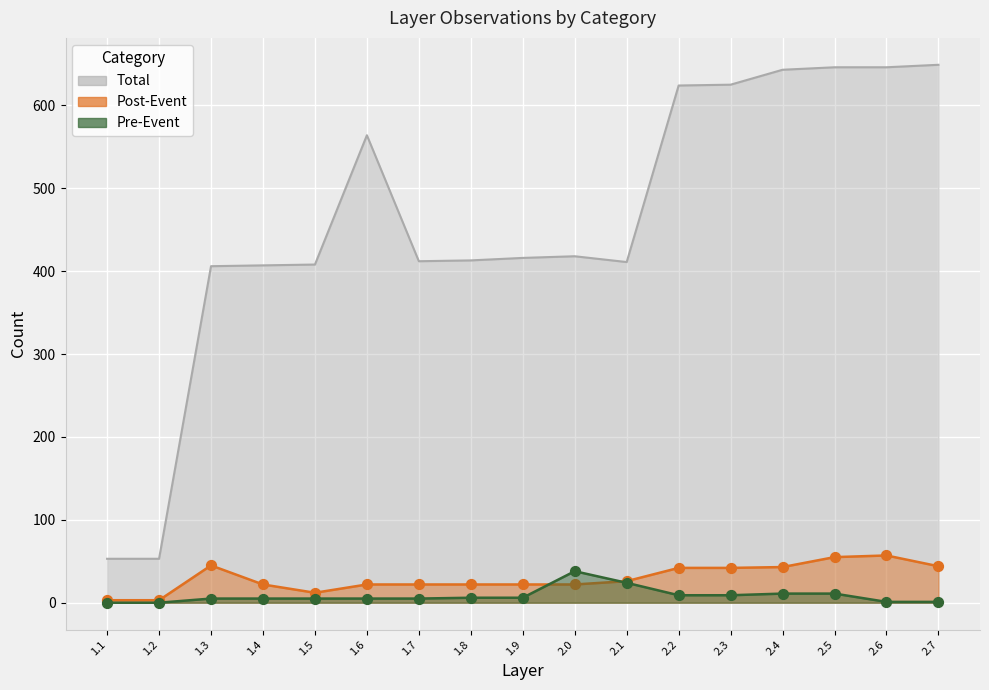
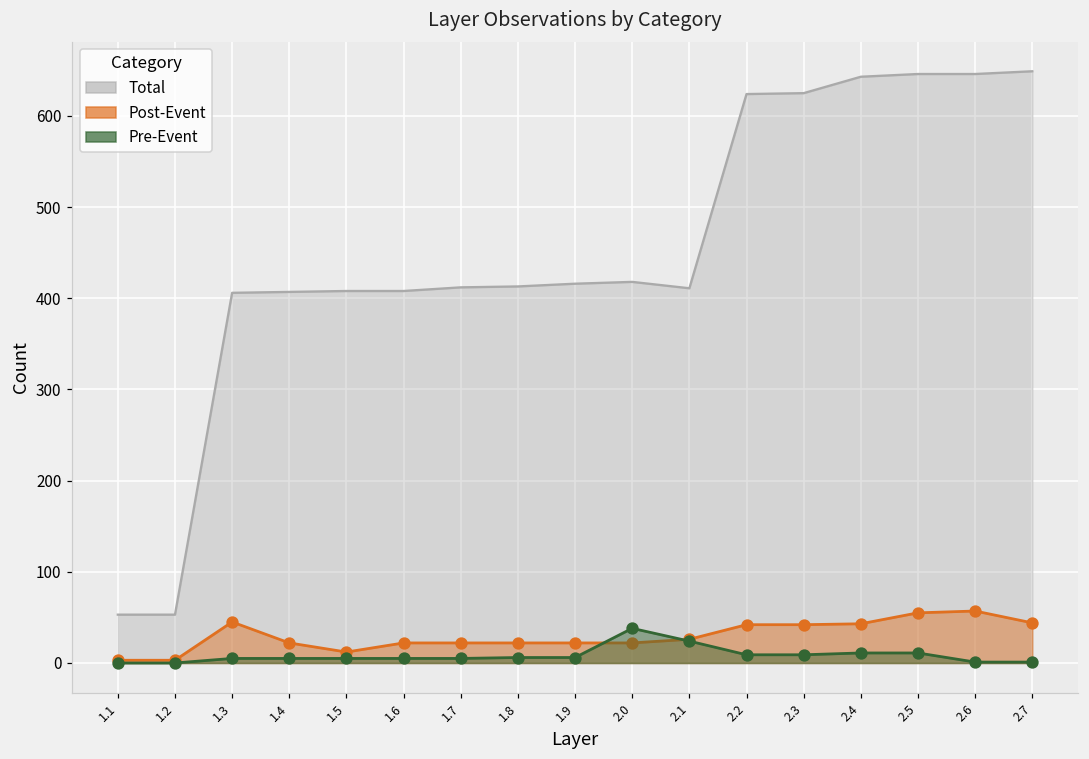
  {
    "Total": {
      "1.1": 50,
      "1.2": 50,
      "1.3": 410,
      "1.4": 410,
      "1.5": 410,
-     "1.6": 560,
+     "1.6": 410,
      "1.7": 410,
      "1.8": 410,
      "1.9": 420,
      "2.0": 420,
      "2.1": 410,
      "2.2": 620,
      "2.3": 630,
      "2.4": 640,
      "2.5": 650,
      "2.6": 650,
      "2.7": 650
    },
    "Post-Event": {
      "1.3": 50,
      "1.4": 20,
      "1.5": 10,
      "1.6": 20,
      "1.7": 20,
      "1.8": 20,
      "1.9": 20,
      "2.0": 20,
      "2.2": 40,
      "2.3": 40,
      "2.4": 40,
      "2.5": 60,
      "2.6": 60,
      "2.7": 40
    },
    "Pre-Event": {
      "1.3": 10,
      "1.4": 10,
      "1.5": 10,
      "1.6": 10,
      "1.7": 10,
      "1.8": 10,
      "1.9": 10,
      "2.0": 40,
      "2.2": 10,
      "2.3": 10,
      "2.4": 10,
      "2.5": 10,
      "2.6": 0,
      "2.7": 0
    }
  }
